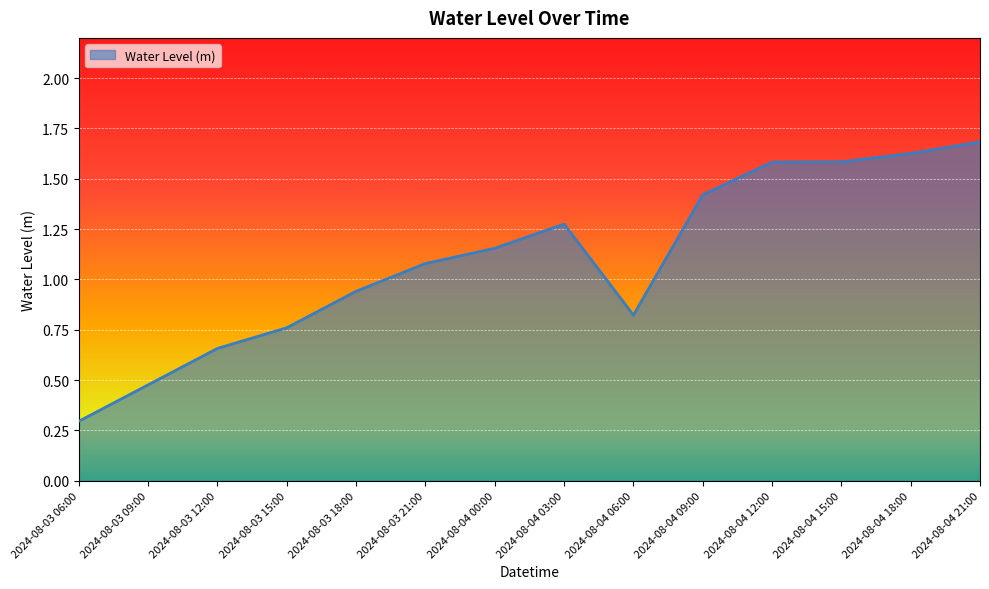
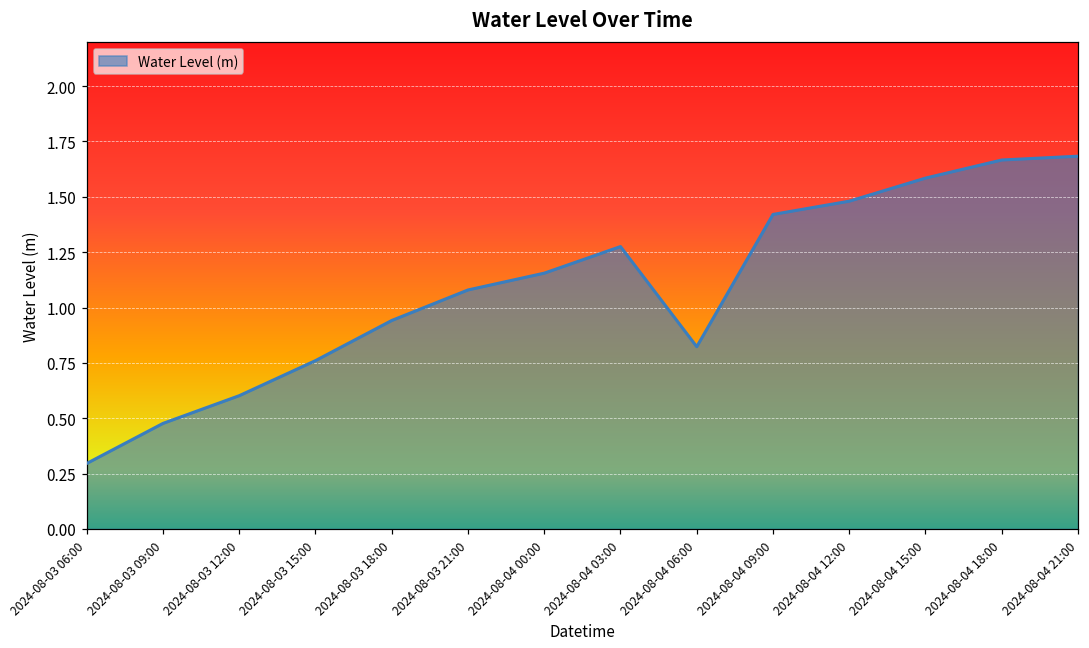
  {
    "2024-08-03 06:00": 0.30,
    "2024-08-03 09:00": 0.48,
-   "2024-08-03 12:00": 0.66,
+   "2024-08-03 12:00": 0.60,
    "2024-08-03 15:00": 0.76,
    "2024-08-03 18:00": 0.94,
    "2024-08-03 21:00": 1.08,
    "2024-08-04 00:00": 1.16,
    "2024-08-04 03:00": 1.28,
    "2024-08-04 06:00": 0.82,
    "2024-08-04 09:00": 1.42,
-   "2024-08-04 12:00": 1.58,
+   "2024-08-04 12:00": 1.48,
    "2024-08-04 15:00": 1.58,
-   "2024-08-04 18:00": 1.63,
+   "2024-08-04 18:00": 1.67,
    "2024-08-04 21:00": 1.68
  }
